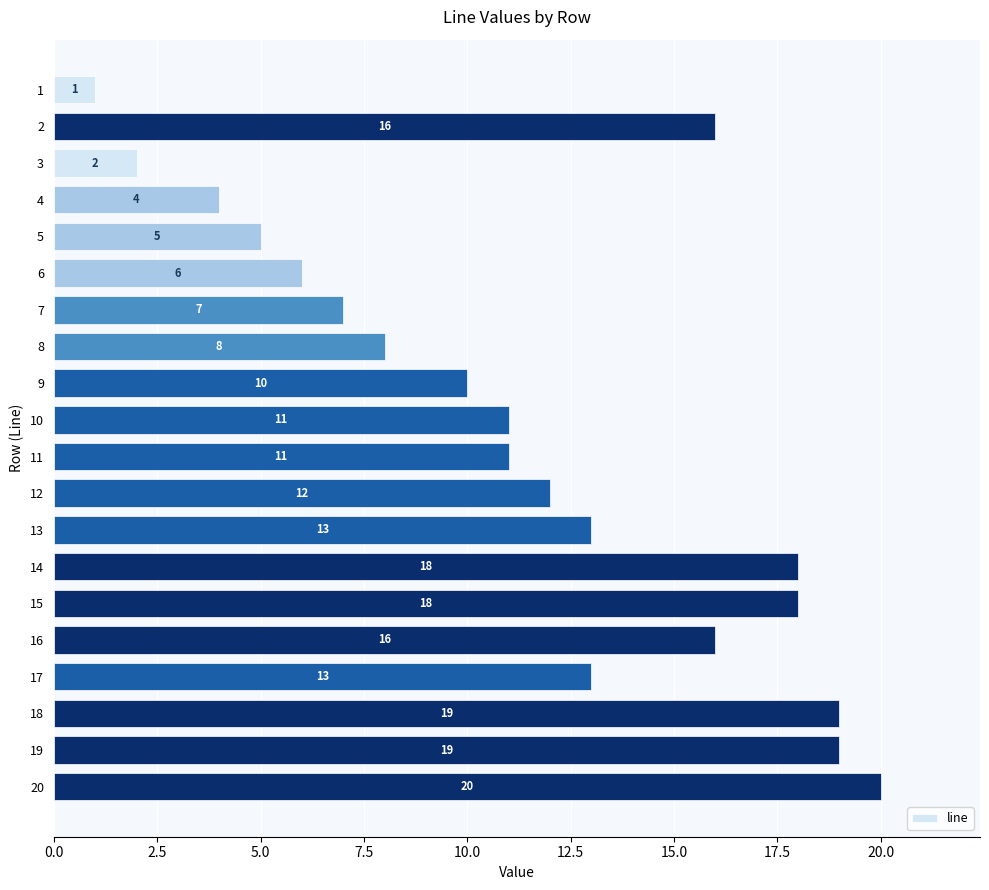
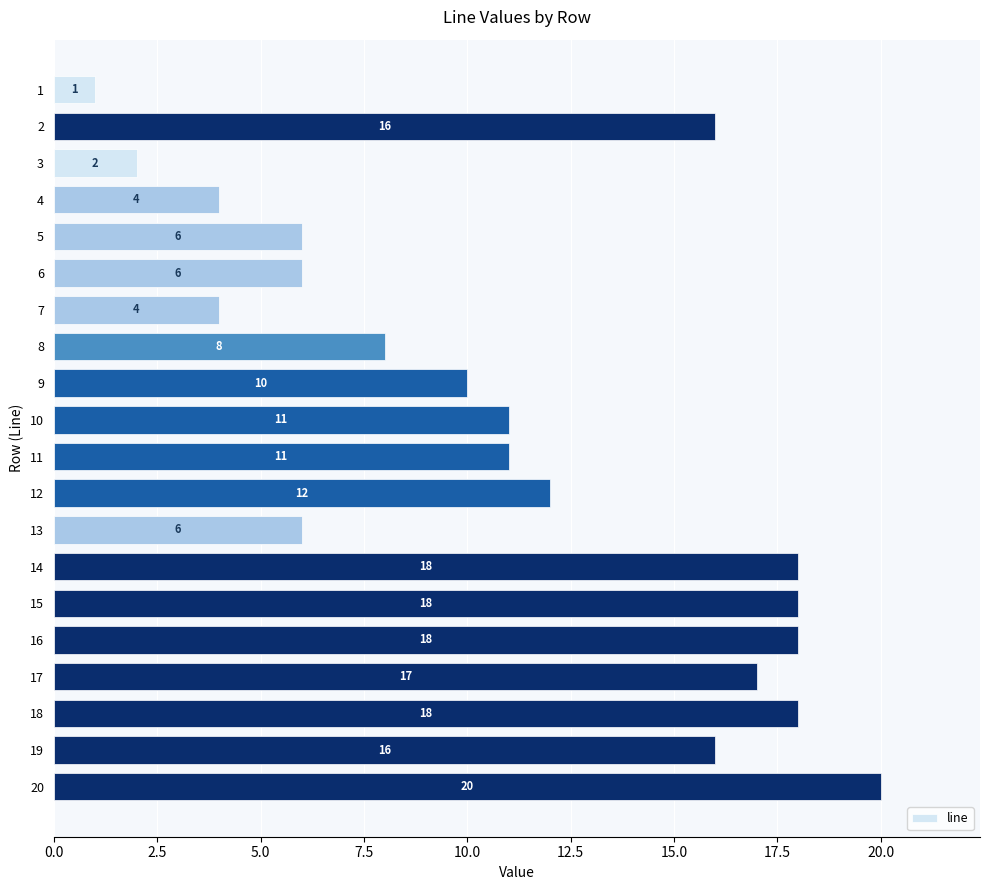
  {
    "1": 1,
    "2": 16,
    "3": 2,
    "4": 4,
-   "5": 5,
+   "5": 6,
    "6": 6,
-   "7": 7,
+   "7": 4,
    "8": 8,
    "9": 10,
    "10": 11,
    "11": 11,
    "12": 12,
-   "13": 13,
+   "13": 6,
    "14": 18,
    "15": 18,
-   "16": 16,
-   "17": 13,
-   "18": 19,
-   "19": 19,
+   "16": 18,
+   "17": 17,
+   "18": 18,
+   "19": 16,
    "20": 20
  }
